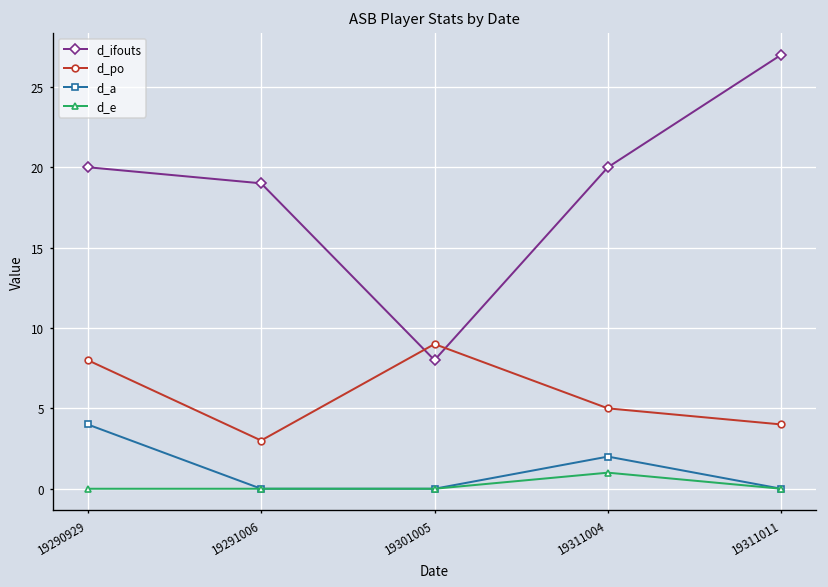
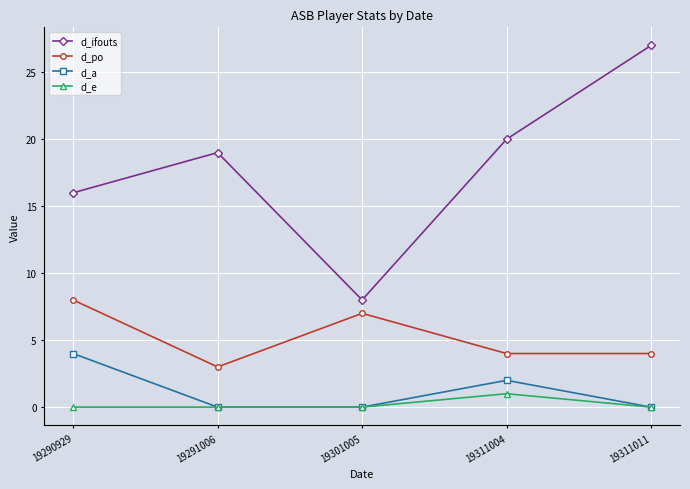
  {
    "d_ifouts": {
-     "19290929": 20,
+     "19290929": 16,
      "19291006": 19,
      "19301005": 8,
      "19311004": 20,
      "19311011": 27
    },
    "d_po": {
      "19290929": 8,
      "19291006": 3,
-     "19301005": 9,
-     "19311004": 5,
+     "19301005": 7,
+     "19311004": 4,
      "19311011": 4
    },
    "d_a": {
      "19290929": 4,
      "19311004": 2
    },
    "d_e": {
      "19290929": 0,
      "19311004": 1
    }
  }
